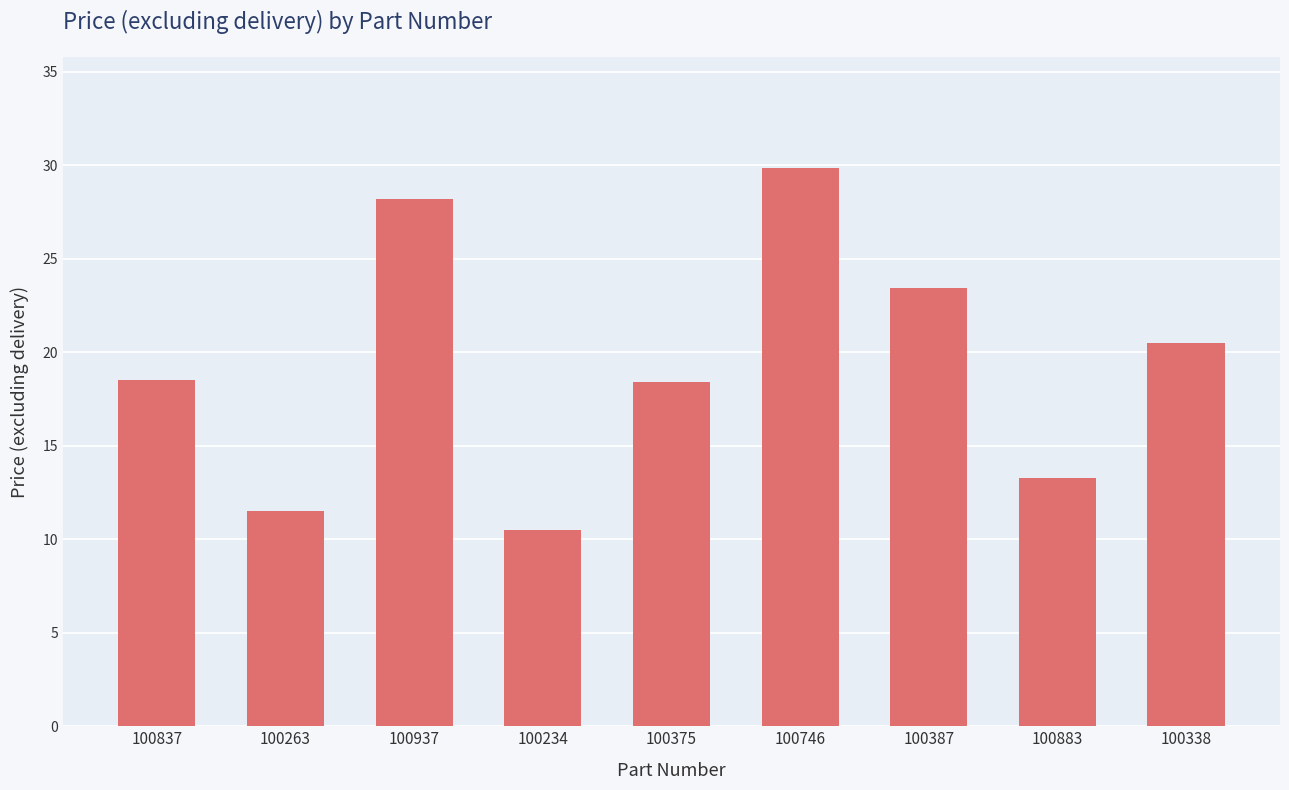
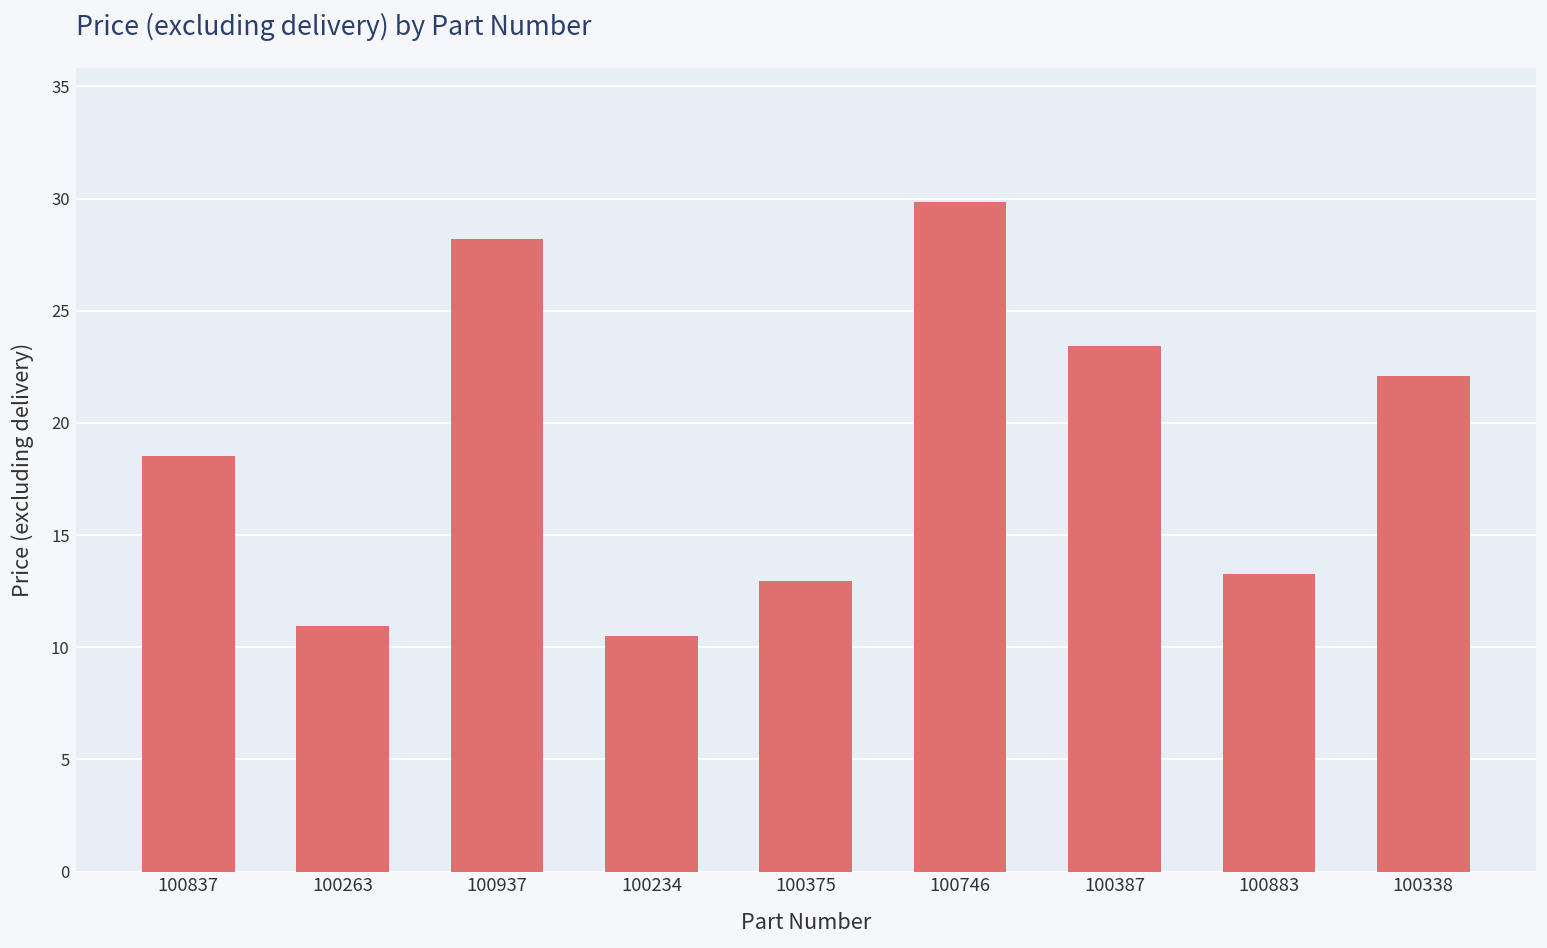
  {
    "100837": 18.5,
-   "100263": 11.5,
+   "100263": 11.0,
    "100937": 28.2,
    "100234": 10.5,
-   "100375": 18.4,
+   "100375": 13.0,
    "100746": 29.8,
    "100387": 23.4,
    "100883": 13.3,
-   "100338": 20.5
+   "100338": 22.1
  }
